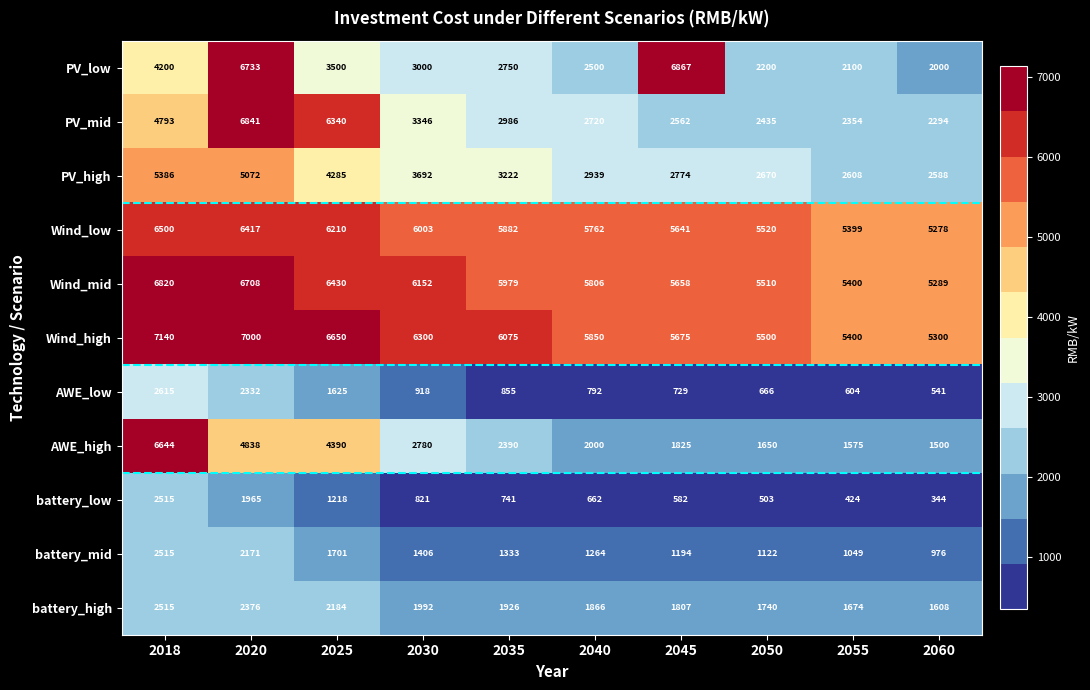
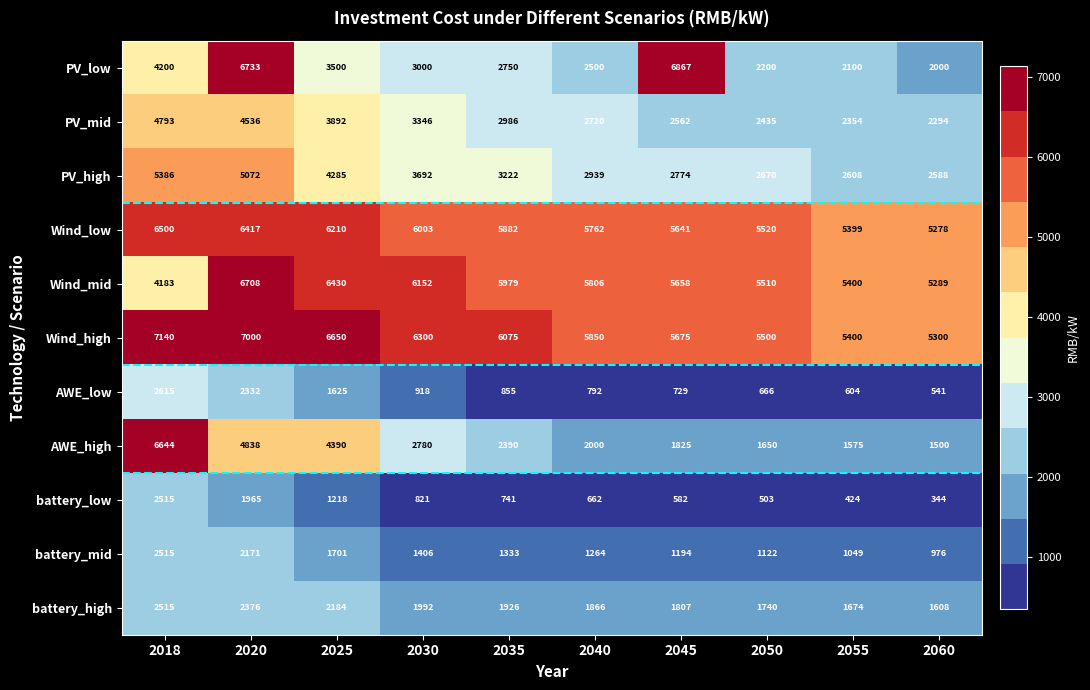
  {
    "PV_low": {
      "2018": 4200,
      "2020": 6733,
      "2025": 3500,
      "2030": 3000,
      "2035": 2750,
      "2040": 2500,
      "2045": 6867,
      "2050": 2200,
      "2055": 2100,
      "2060": 2000
    },
    "PV_mid": {
      "2018": 4793,
-     "2020": 6841,
-     "2025": 6340,
+     "2020": 4536,
+     "2025": 3892,
      "2030": 3346,
      "2035": 2986,
      "2040": 2720,
      "2045": 2562,
      "2050": 2435,
      "2055": 2354,
      "2060": 2294
    },
    "PV_high": {
      "2018": 5386,
      "2020": 5072,
      "2025": 4285,
      "2030": 3692,
      "2035": 3222,
      "2040": 2939,
      "2045": 2774,
      "2050": 2670,
      "2055": 2608,
      "2060": 2588
    },
    "Wind_low": {
      "2018": 6500,
      "2020": 6417,
      "2025": 6210,
      "2030": 6003,
      "2035": 5882,
      "2040": 5762,
      "2045": 5641,
      "2050": 5520,
      "2055": 5399,
      "2060": 5278
    },
    "Wind_mid": {
-     "2018": 6820,
+     "2018": 4183,
      "2020": 6708,
      "2025": 6430,
      "2030": 6152,
      "2035": 5979,
      "2040": 5806,
      "2045": 5658,
      "2050": 5510,
      "2055": 5400,
      "2060": 5289
    },
    "Wind_high": {
      "2018": 7140,
      "2020": 7000,
      "2025": 6650,
      "2030": 6300,
      "2035": 6075,
      "2040": 5850,
      "2045": 5675,
      "2050": 5500,
      "2055": 5400,
      "2060": 5300
    },
    "AWE_low": {
      "2018": 2615,
      "2020": 2332,
      "2025": 1625,
      "2030": 918,
      "2035": 855,
      "2040": 792,
      "2045": 729,
      "2050": 666,
      "2055": 604,
      "2060": 541
    },
    "AWE_high": {
      "2018": 6644,
      "2020": 4838,
      "2025": 4390,
      "2030": 2780,
      "2035": 2390,
      "2040": 2000,
      "2045": 1825,
      "2050": 1650,
      "2055": 1575,
      "2060": 1500
    },
    "battery_low": {
      "2018": 2515,
      "2020": 1965,
      "2025": 1218,
      "2030": 821,
      "2035": 741,
      "2040": 662,
      "2045": 582,
      "2050": 503,
      "2055": 424,
      "2060": 344
    },
    "battery_mid": {
      "2018": 2515,
      "2020": 2171,
      "2025": 1701,
      "2030": 1406,
      "2035": 1333,
      "2040": 1264,
      "2045": 1194,
      "2050": 1122,
      "2055": 1049,
      "2060": 976
    },
    "battery_high": {
      "2018": 2515,
      "2020": 2376,
      "2025": 2184,
      "2030": 1992,
      "2035": 1926,
      "2040": 1866,
      "2045": 1807,
      "2050": 1740,
      "2055": 1674,
      "2060": 1608
    }
  }
